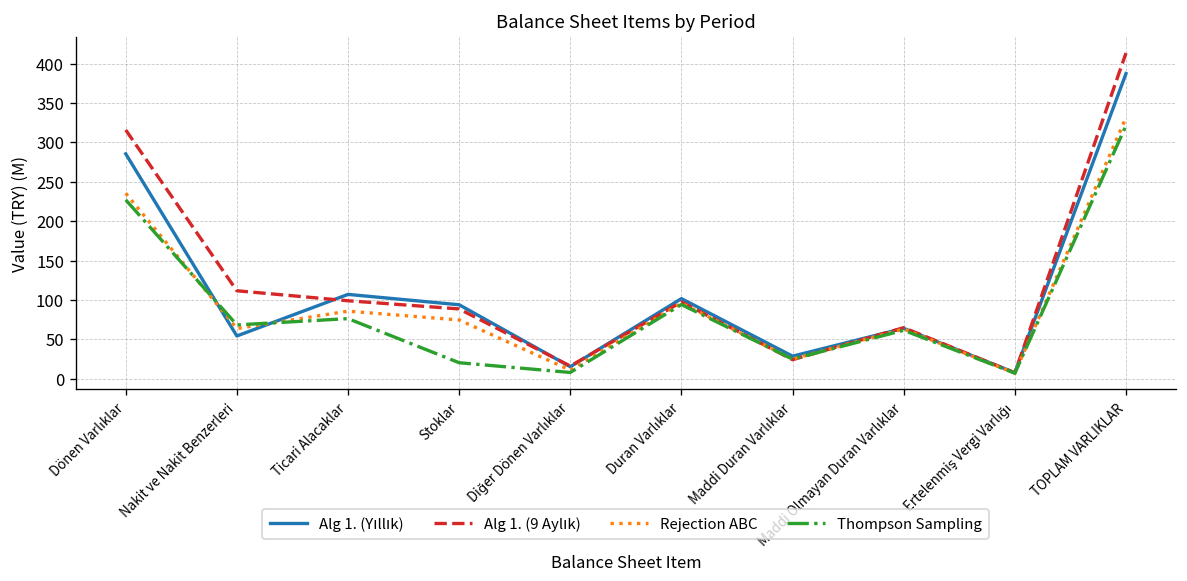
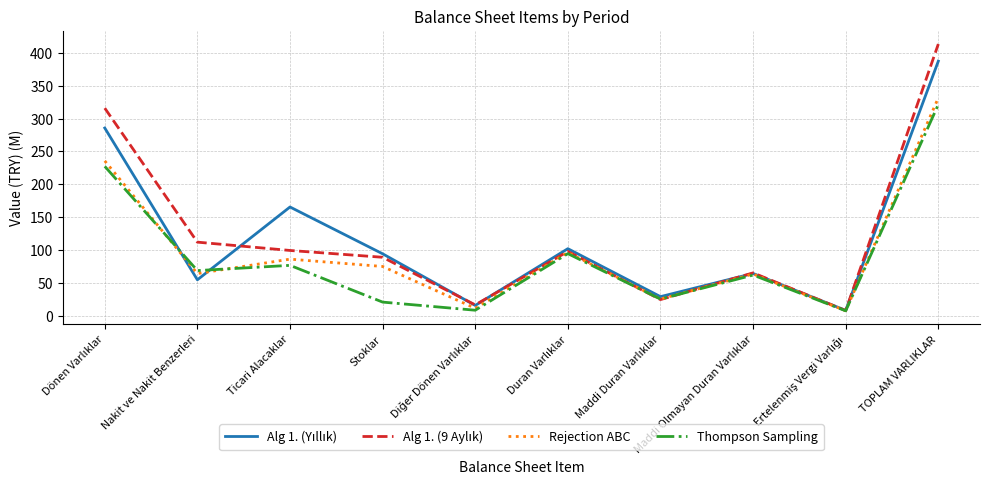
  {
    "Alg 1. (Yıllık)": {
      "Dönen Varlıklar": 290,
      "Nakit ve Nakit Benzerleri": 50,
-     "Ticari Alacaklar": 110,
+     "Ticari Alacaklar": 170,
      "Stoklar": 90,
      "Duran Varlıklar": 100,
      "TOPLAM VARLIKLAR": 390
    },
    "Alg 1. (9 Aylık)": {
      "Dönen Varlıklar": 320,
      "Nakit ve Nakit Benzerleri": 110,
      "Ticari Alacaklar": 100,
      "Stoklar": 90,
      "TOPLAM VARLIKLAR": 410
    },
    "Rejection ABC": {
      "Dönen Varlıklar": 240,
      "Nakit ve Nakit Benzerleri": 60,
      "Ticari Alacaklar": 90,
      "Stoklar": 70,
      "TOPLAM VARLIKLAR": 330
    },
    "Thompson Sampling": {
      "Dönen Varlıklar": 230,
      "Nakit ve Nakit Benzerleri": 70,
      "Ticari Alacaklar": 80,
      "Stoklar": 20,
      "TOPLAM VARLIKLAR": 320
    }
  }
